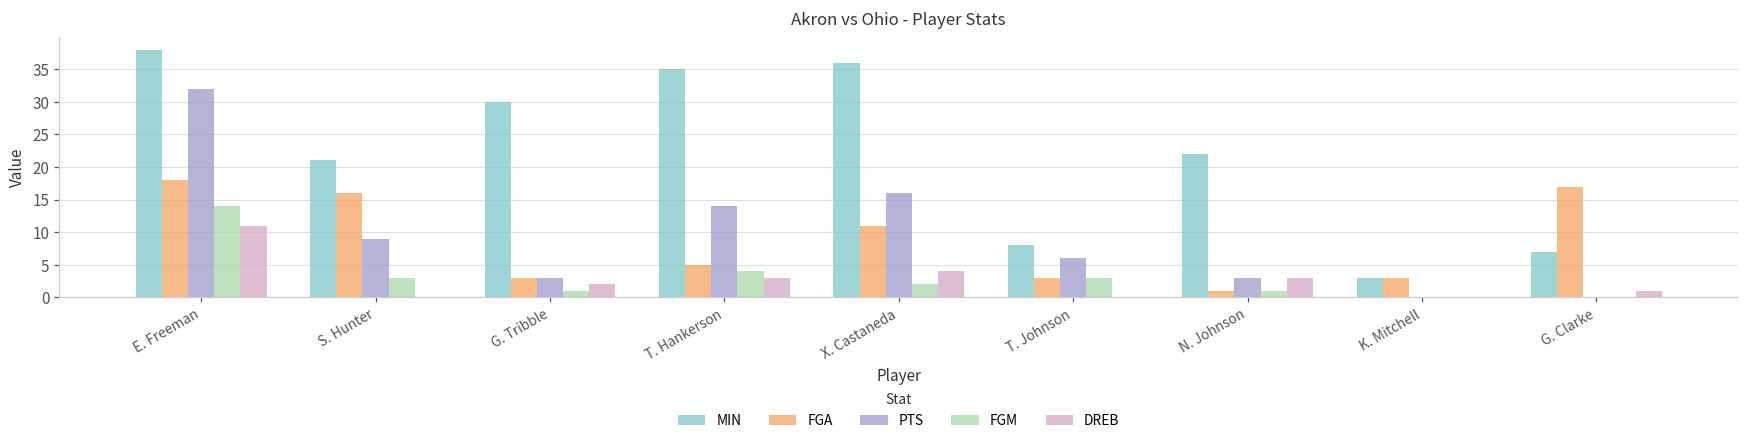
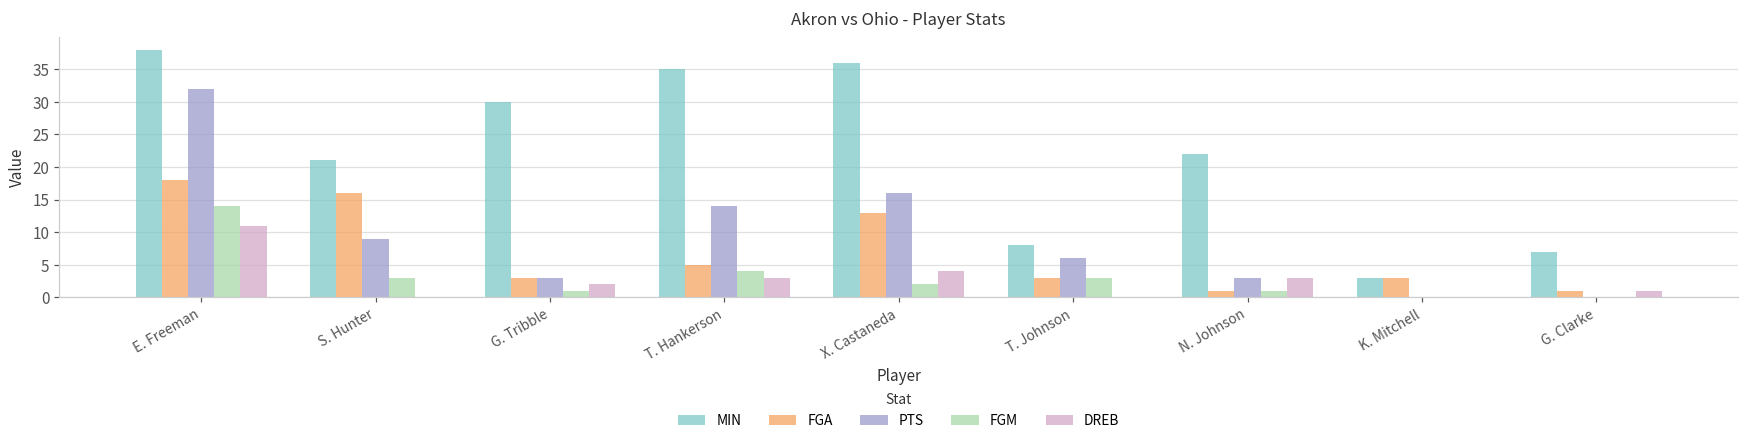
  {
    "FGA": {
      "E. Freeman": 18,
      "S. Hunter": 16,
      "G. Tribble": 3,
      "T. Hankerson": 5,
-     "X. Castaneda": 11,
+     "X. Castaneda": 13,
      "T. Johnson": 3,
      "N. Johnson": 1,
      "K. Mitchell": 3,
-     "G. Clarke": 17
+     "G. Clarke": 1
    }
  }
